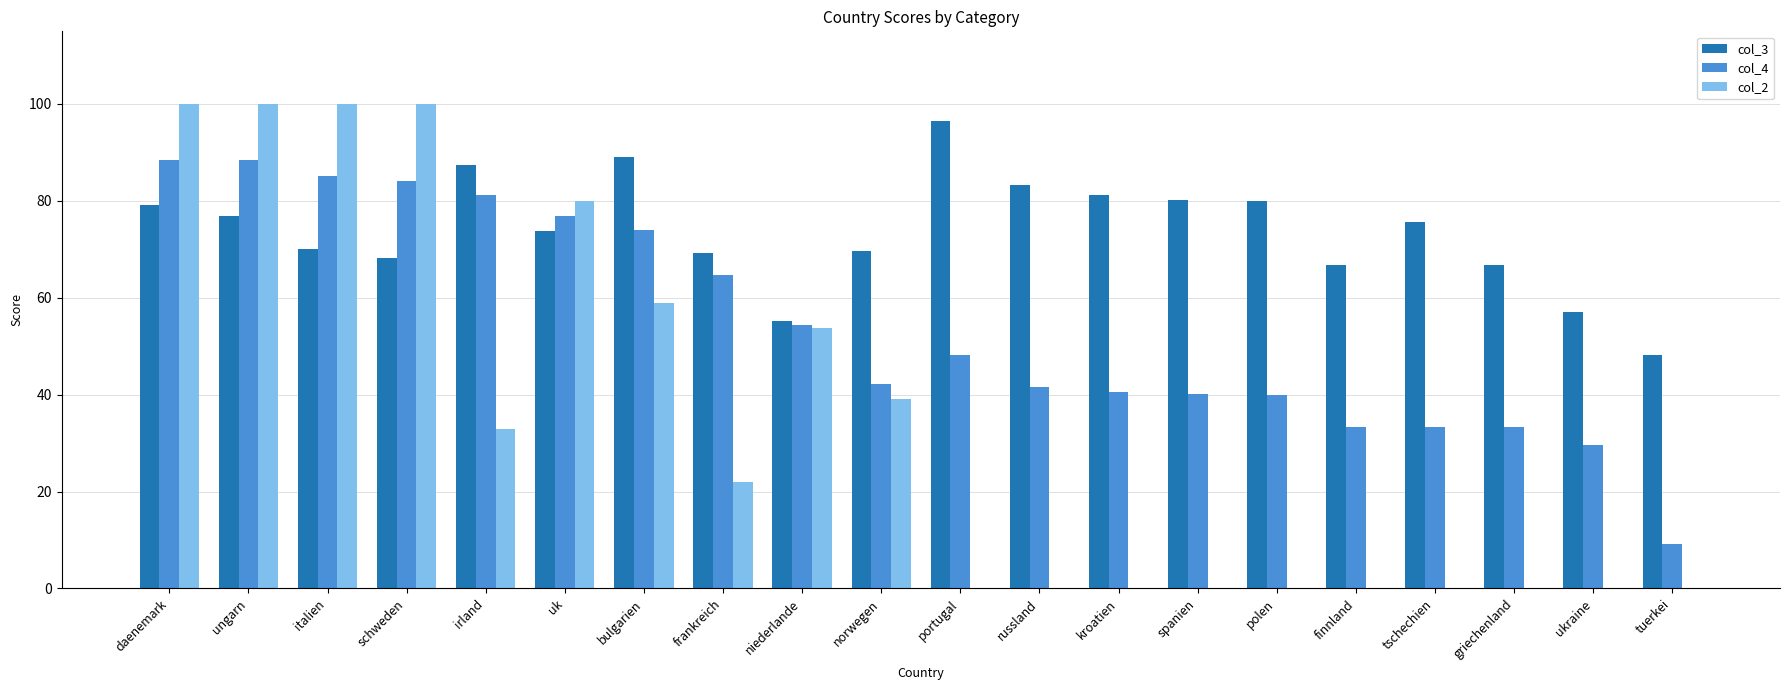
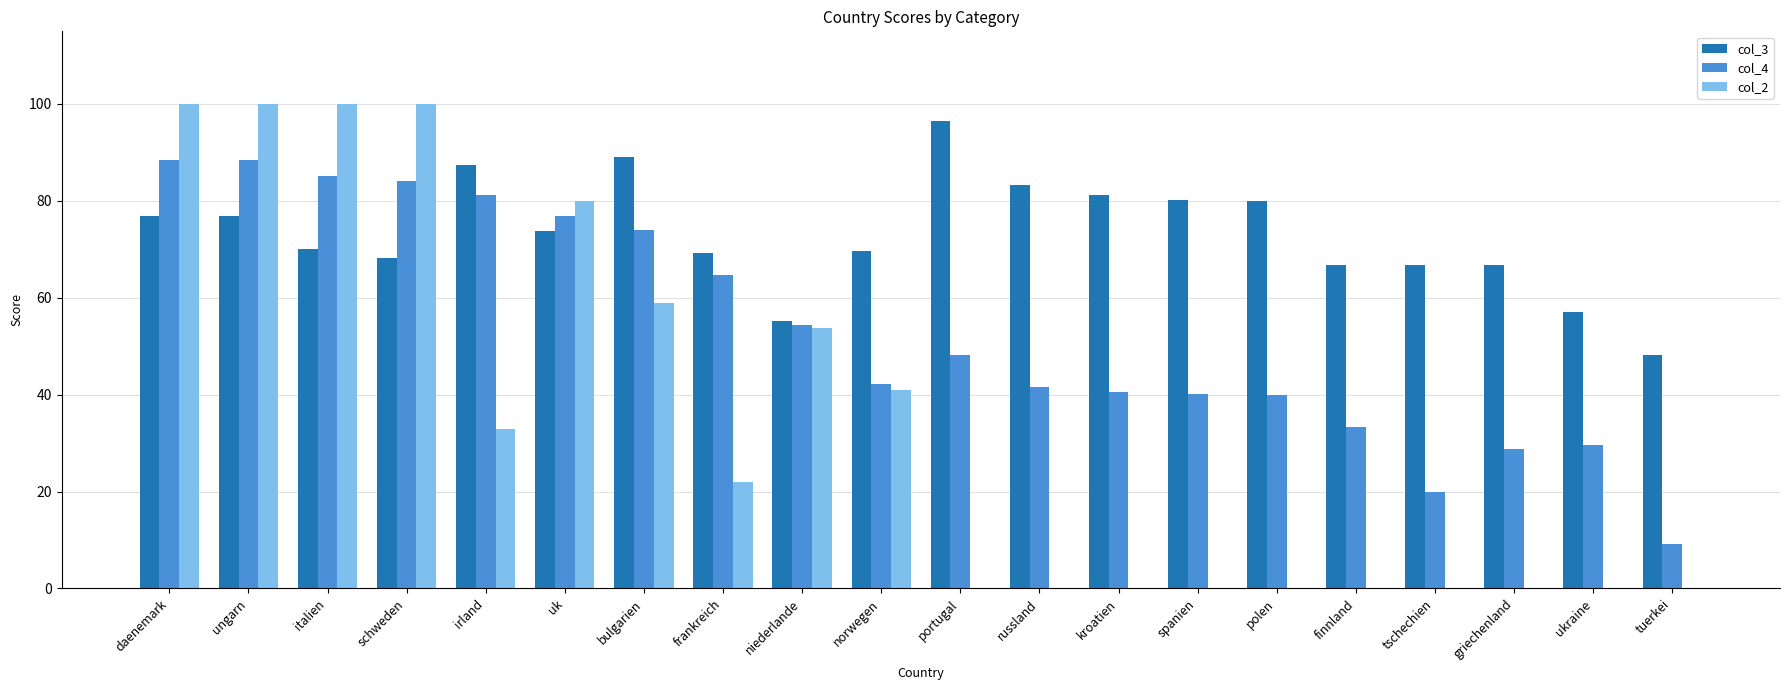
  {
    "col_3": {
-     "daenemark": 79,
+     "daenemark": 77,
      "ungarn": 77,
      "italien": 70,
      "schweden": 68,
      "irland": 88,
      "uk": 74,
      "bulgarien": 89,
      "frankreich": 69,
      "niederlande": 55,
      "norwegen": 70,
      "portugal": 96,
      "russland": 83,
      "kroatien": 81,
      "spanien": 80,
      "polen": 80,
      "finnland": 67,
-     "tschechien": 76,
+     "tschechien": 67,
      "griechenland": 67,
      "ukraine": 57,
      "tuerkei": 48
    },
    "col_4": {
      "daenemark": 88,
      "ungarn": 88,
      "italien": 85,
      "schweden": 84,
      "irland": 81,
      "uk": 77,
      "bulgarien": 74,
      "frankreich": 65,
      "niederlande": 54,
      "norwegen": 42,
      "portugal": 48,
      "russland": 42,
      "kroatien": 41,
      "spanien": 40,
      "polen": 40,
      "finnland": 33,
-     "tschechien": 33,
-     "griechenland": 33,
+     "tschechien": 20,
+     "griechenland": 29,
      "ukraine": 30,
      "tuerkei": 9
    },
    "col_2": {
      "daenemark": 100,
      "ungarn": 100,
      "italien": 100,
      "schweden": 100,
      "irland": 33,
      "uk": 80,
      "bulgarien": 59,
      "frankreich": 22,
      "niederlande": 54,
-     "norwegen": 39,
+     "norwegen": 41,
      "portugal": 0,
      "russland": 0,
      "kroatien": 0,
      "spanien": 0,
      "polen": 0,
      "finnland": 0,
      "tschechien": 0,
      "griechenland": 0,
      "ukraine": 0,
      "tuerkei": 0
    }
  }
